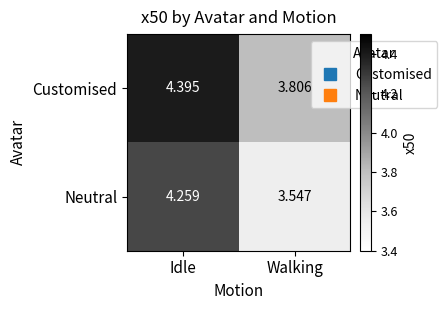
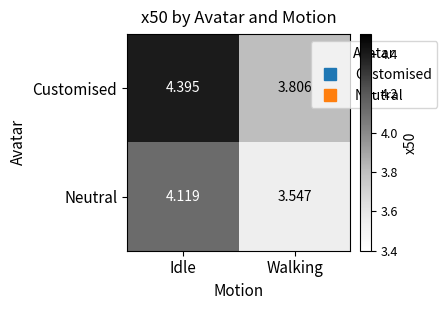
  {
    "Customised": {
      "Idle": 4.395
    },
    "Neutral": {
-     "Idle": 4.259,
+     "Idle": 4.119,
      "Walking": 3.547
    }
  }
